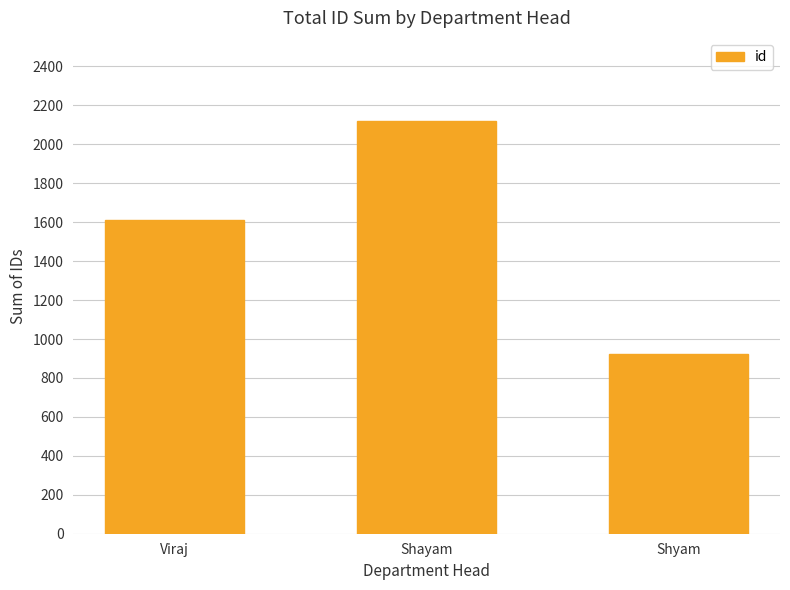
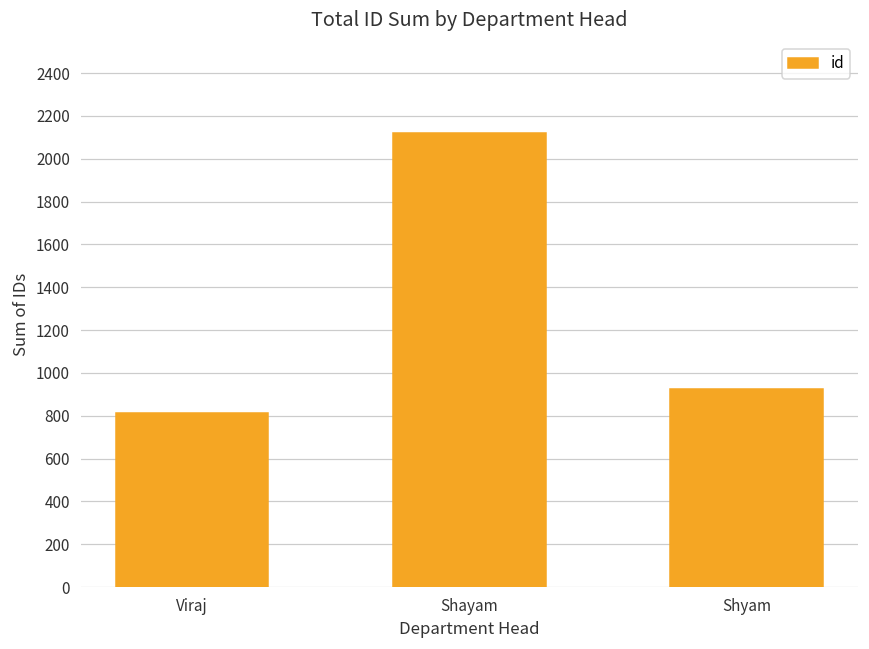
  {
-   "Viraj": 1610,
+   "Viraj": 810,
    "Shayam": 2120,
    "Shyam": 930
  }
